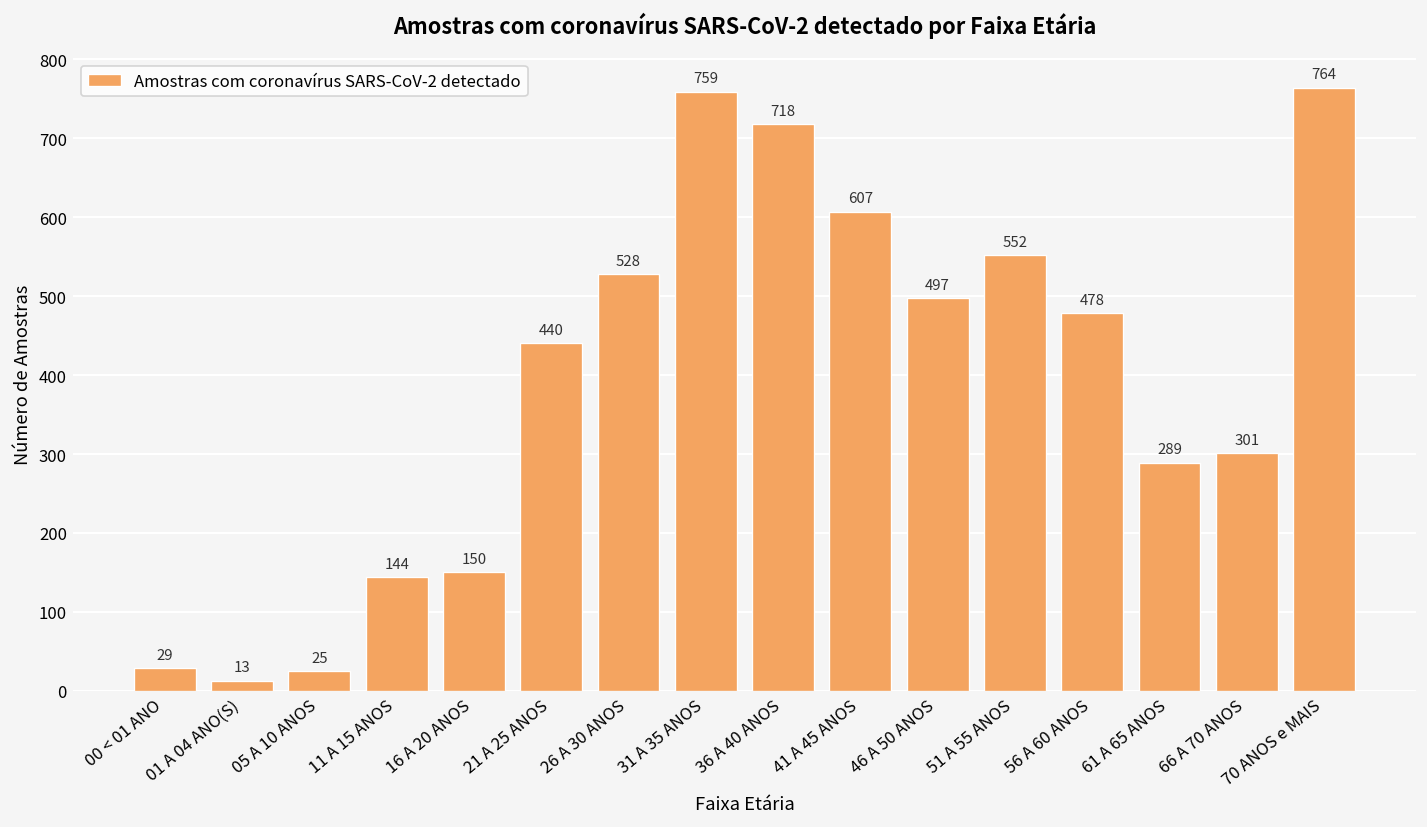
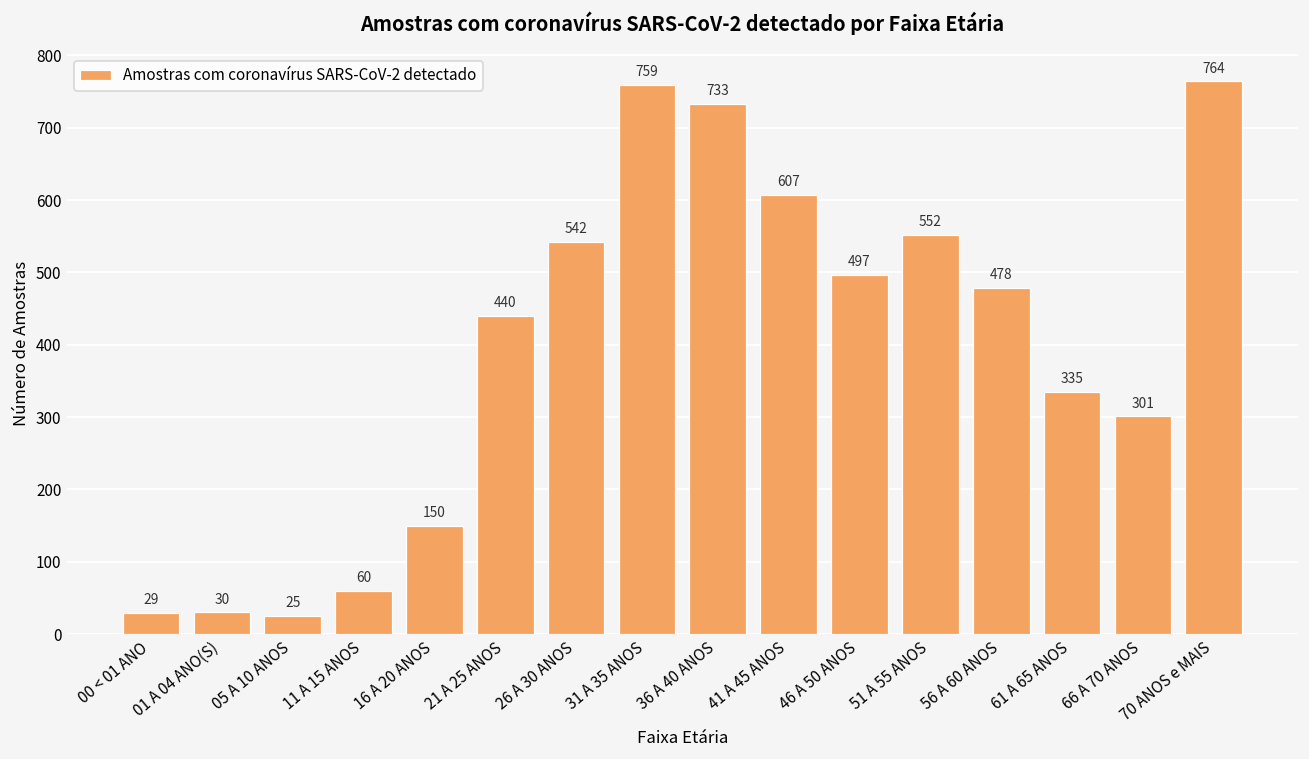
  {
    "00 < 01 ANO": 29,
-   "01 A 04 ANO(S)": 13,
+   "01 A 04 ANO(S)": 30,
    "05 A 10 ANOS": 25,
-   "11 A 15 ANOS": 144,
+   "11 A 15 ANOS": 60,
    "16 A 20 ANOS": 150,
    "21 A 25 ANOS": 440,
-   "26 A 30 ANOS": 528,
+   "26 A 30 ANOS": 542,
    "31 A 35 ANOS": 759,
-   "36 A 40 ANOS": 718,
+   "36 A 40 ANOS": 733,
    "41 A 45 ANOS": 607,
    "46 A 50 ANOS": 497,
    "51 A 55 ANOS": 552,
    "56 A 60 ANOS": 478,
-   "61 A 65 ANOS": 289,
+   "61 A 65 ANOS": 335,
    "66 A 70 ANOS": 301,
    "70 ANOS e MAIS": 764
  }
